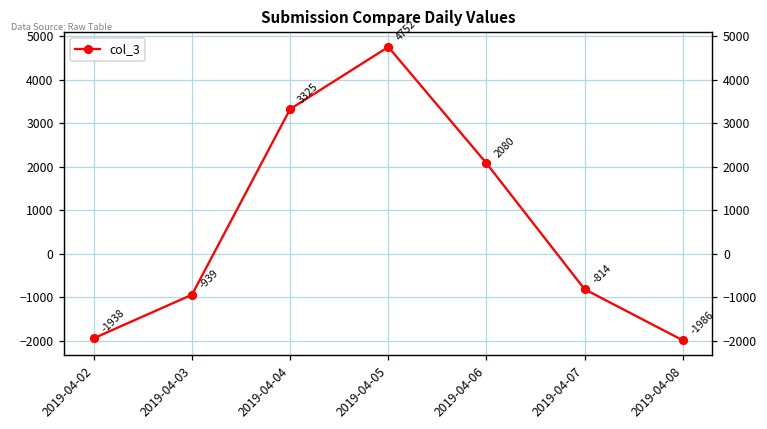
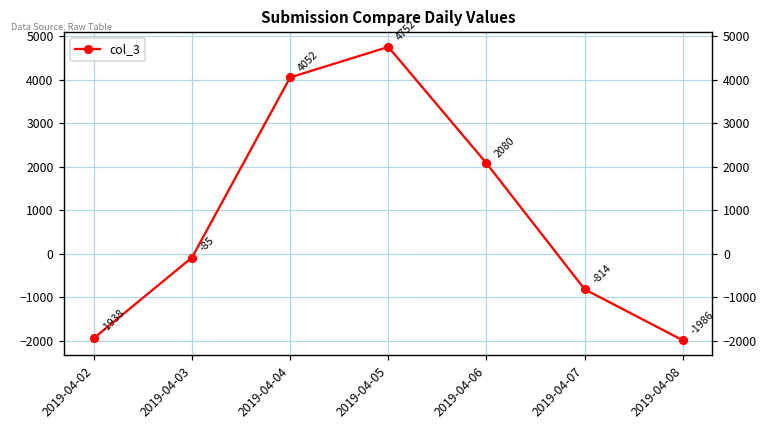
  {
    "2019-04-02": -1938,
-   "2019-04-03": -939,
-   "2019-04-04": 3325,
+   "2019-04-03": -85,
+   "2019-04-04": 4052,
    "2019-04-05": 4752,
    "2019-04-06": 2080,
    "2019-04-07": -814,
    "2019-04-08": -1986
  }
